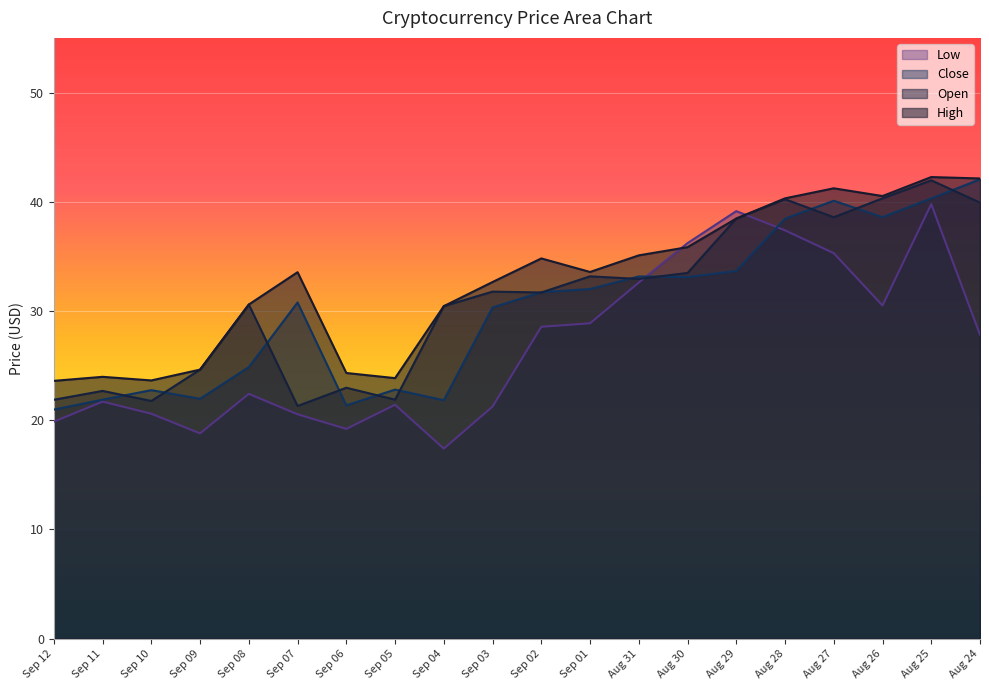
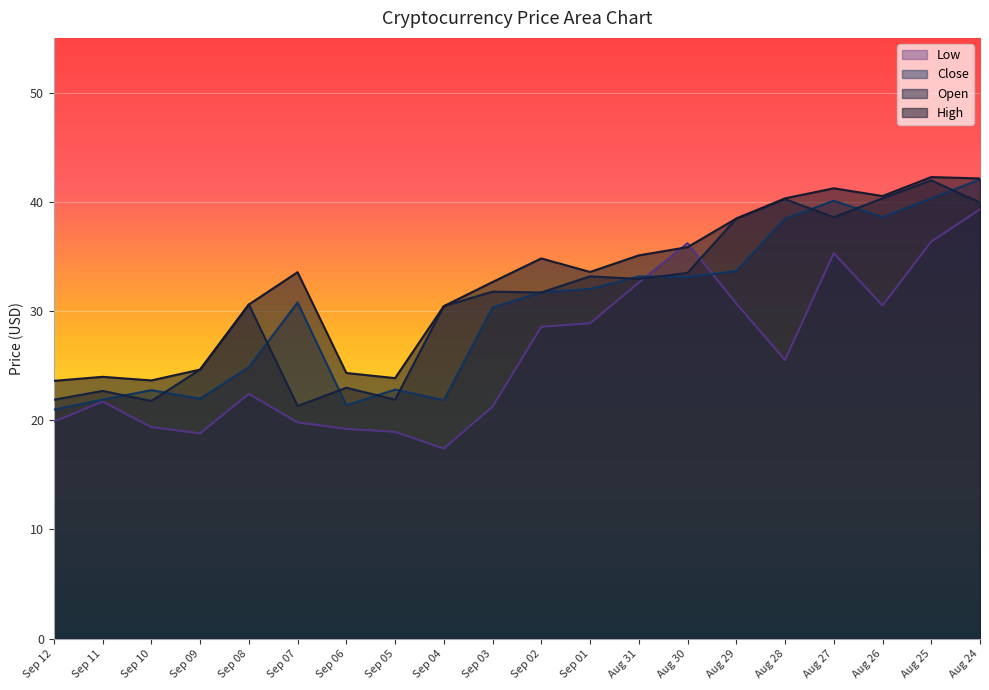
  {
    "Low": {
      "Sep 12": 19.9,
-     "Sep 10": 20.6,
+     "Sep 10": 19.4,
      "Sep 09": 18.8,
      "Sep 08": 22.4,
-     "Sep 07": 20.5,
+     "Sep 07": 19.8,
      "Sep 06": 19.2,
-     "Sep 05": 21.4,
+     "Sep 05": 18.9,
      "Sep 04": 17.4,
      "Sep 03": 21.2,
      "Sep 02": 28.6,
      "Sep 01": 28.9,
      "Aug 31": 32.6,
      "Aug 30": 36.2,
-     "Aug 29": 39.1,
-     "Aug 28": 37.4,
+     "Aug 29": 30.7,
+     "Aug 28": 25.5,
      "Aug 27": 35.3,
      "Aug 26": 30.5,
-     "Aug 25": 39.8,
-     "Aug 24": 27.8
+     "Aug 25": 36.4,
+     "Aug 24": 39.3
    }
  }
